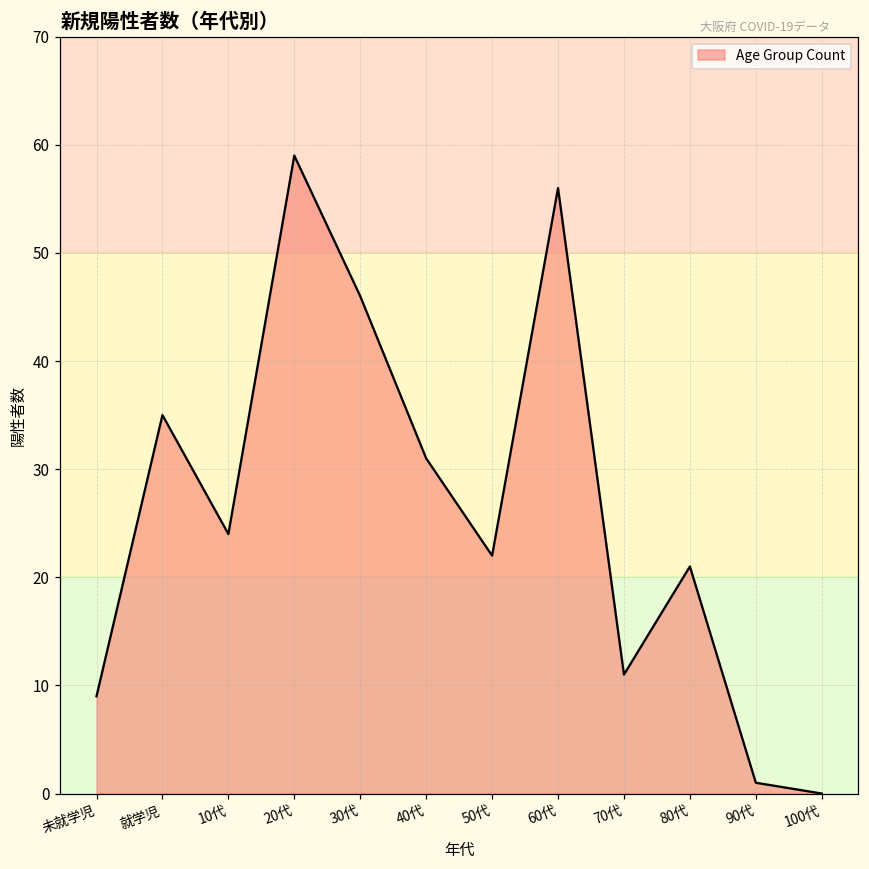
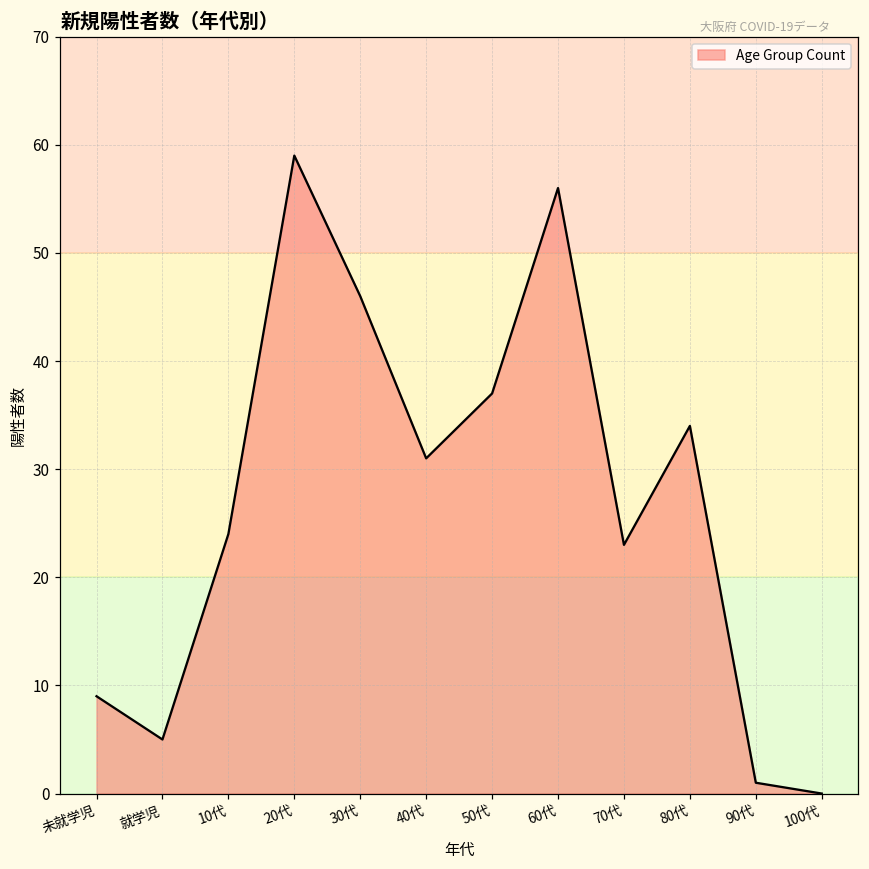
  {
    "未就学児": 9,
-   "就学児": 35,
+   "就学児": 5,
    "10代": 24,
    "20代": 59,
    "30代": 46,
    "40代": 31,
-   "50代": 22,
+   "50代": 37,
    "60代": 56,
-   "70代": 11,
-   "80代": 21,
+   "70代": 23,
+   "80代": 34,
    "90代": 1,
    "100代": 0
  }
